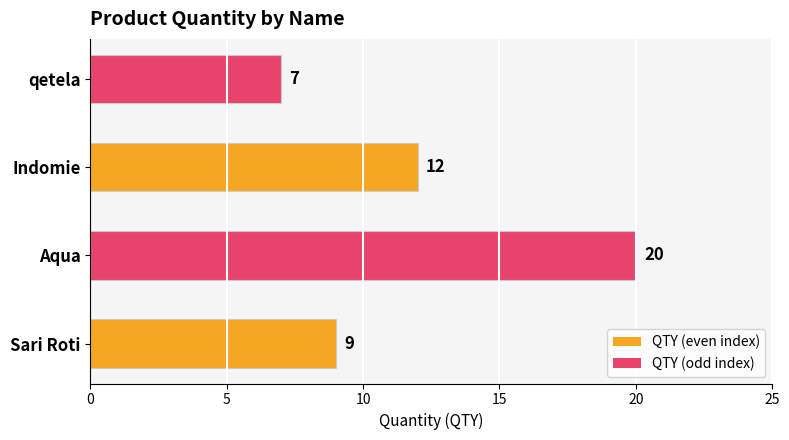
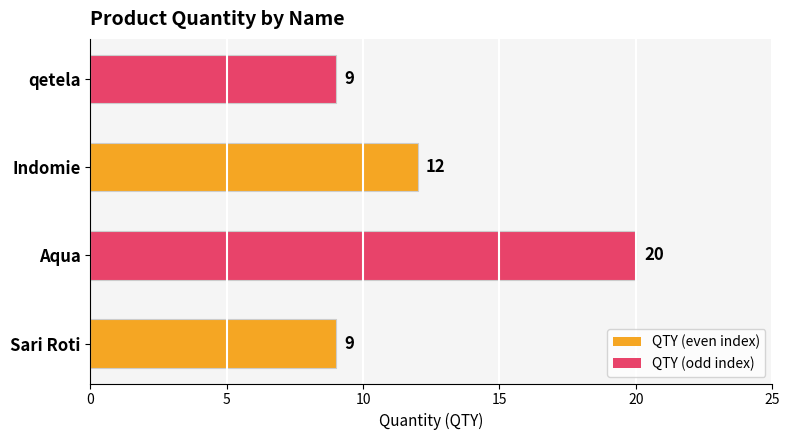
  {
-   "qetela": 7,
+   "qetela": 9,
    "Indomie": 12,
    "Aqua": 20,
    "Sari Roti": 9
  }
